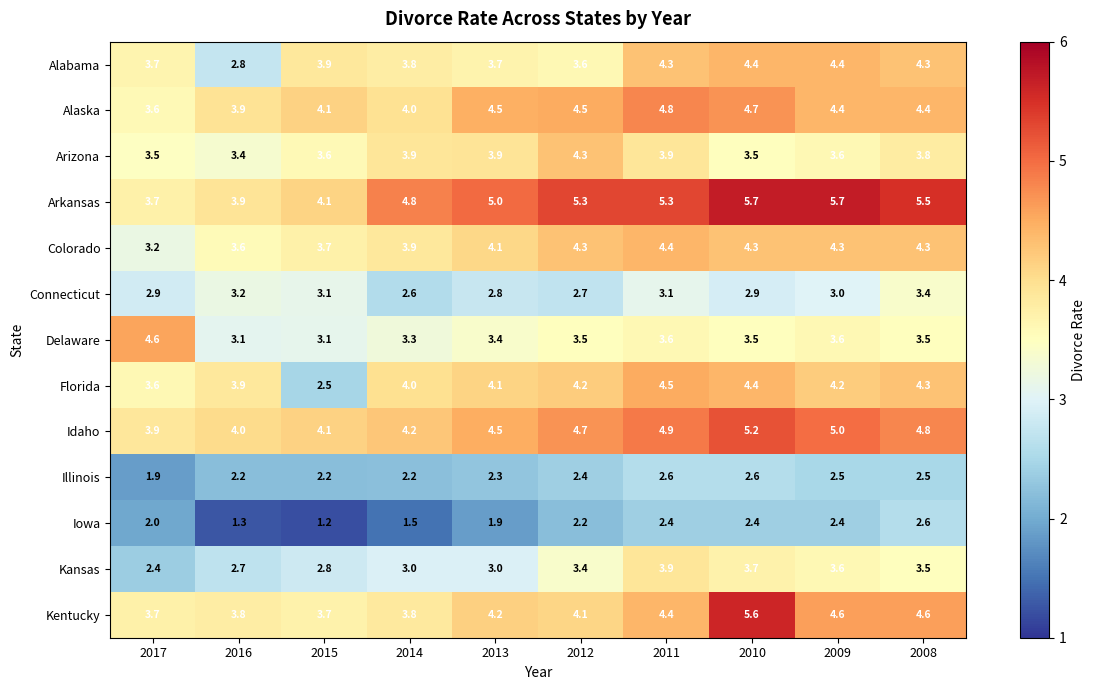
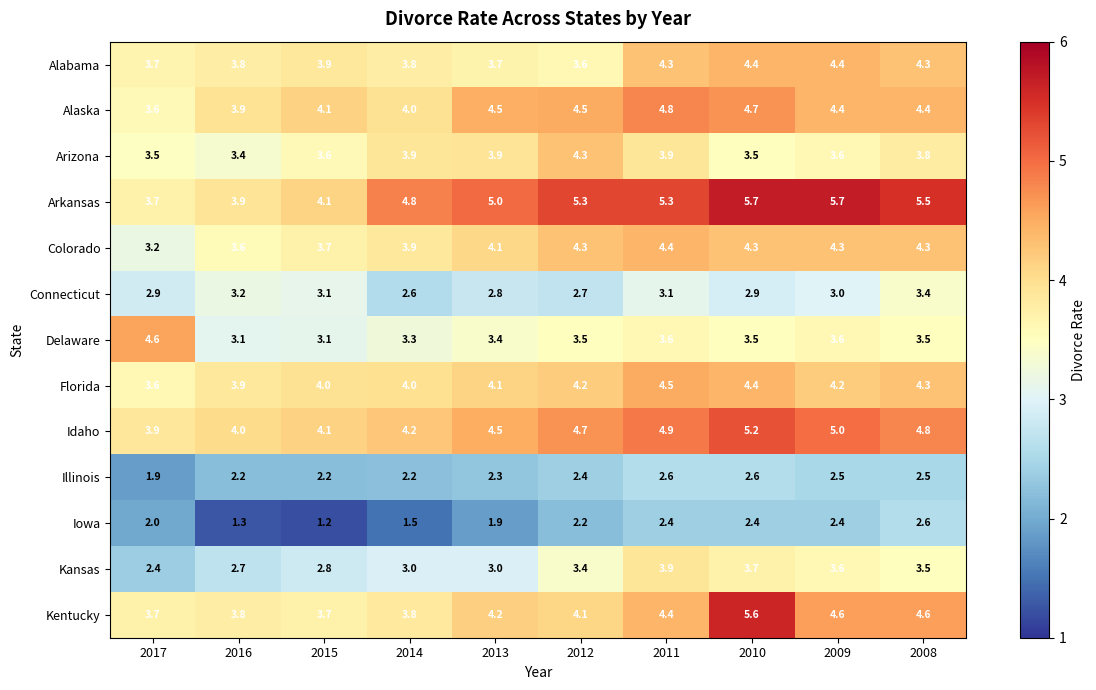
  {
    "Alabama": {
      "2017": 3.7,
-     "2016": 2.8,
+     "2016": 3.8,
      "2015": 3.9,
      "2014": 3.8,
      "2013": 3.7,
      "2012": 3.6,
      "2011": 4.3,
      "2010": 4.4,
      "2009": 4.4,
      "2008": 4.3
    },
    "Alaska": {
      "2017": 3.6,
      "2016": 3.9,
      "2015": 4.1,
      "2014": 4.0,
      "2013": 4.5,
      "2012": 4.5,
      "2011": 4.8,
      "2010": 4.7,
      "2009": 4.4,
      "2008": 4.4
    },
    "Arizona": {
      "2017": 3.5,
      "2016": 3.4,
      "2015": 3.6,
      "2014": 3.9,
      "2013": 3.9,
      "2012": 4.3,
      "2011": 3.9,
      "2010": 3.5,
      "2009": 3.6,
      "2008": 3.8
    },
    "Arkansas": {
      "2017": 3.7,
      "2016": 3.9,
      "2015": 4.1,
      "2014": 4.8,
      "2013": 5.0,
      "2012": 5.3,
      "2011": 5.3,
      "2010": 5.7,
      "2009": 5.7,
      "2008": 5.5
    },
    "Colorado": {
      "2017": 3.2,
      "2016": 3.6,
      "2015": 3.7,
      "2014": 3.9,
      "2013": 4.1,
      "2012": 4.3,
      "2011": 4.4,
      "2010": 4.3,
      "2009": 4.3,
      "2008": 4.3
    },
    "Connecticut": {
      "2017": 2.9,
      "2016": 3.2,
      "2015": 3.1,
      "2014": 2.6,
      "2013": 2.8,
      "2012": 2.7,
      "2011": 3.1,
      "2010": 2.9,
      "2009": 3.0,
      "2008": 3.4
    },
    "Delaware": {
      "2017": 4.6,
      "2016": 3.1,
      "2015": 3.1,
      "2014": 3.3,
      "2013": 3.4,
      "2012": 3.5,
      "2011": 3.6,
      "2010": 3.5,
      "2009": 3.6,
      "2008": 3.5
    },
    "Florida": {
      "2017": 3.6,
      "2016": 3.9,
-     "2015": 2.5,
+     "2015": 4.0,
      "2014": 4.0,
      "2013": 4.1,
      "2012": 4.2,
      "2011": 4.5,
      "2010": 4.4,
      "2009": 4.2,
      "2008": 4.3
    },
    "Idaho": {
      "2017": 3.9,
      "2016": 4.0,
      "2015": 4.1,
      "2014": 4.2,
      "2013": 4.5,
      "2012": 4.7,
      "2011": 4.9,
      "2010": 5.2,
      "2009": 5.0,
      "2008": 4.8
    },
    "Illinois": {
      "2017": 1.9,
      "2016": 2.2,
      "2015": 2.2,
      "2014": 2.2,
      "2013": 2.3,
      "2012": 2.4,
      "2011": 2.6,
      "2010": 2.6,
      "2009": 2.5,
      "2008": 2.5
    },
    "Iowa": {
      "2017": 2.0,
      "2016": 1.3,
      "2015": 1.2,
      "2014": 1.5,
      "2013": 1.9,
      "2012": 2.2,
      "2011": 2.4,
      "2010": 2.4,
      "2009": 2.4,
      "2008": 2.6
    },
    "Kansas": {
      "2017": 2.4,
      "2016": 2.7,
      "2015": 2.8,
      "2014": 3.0,
      "2013": 3.0,
      "2012": 3.4,
      "2011": 3.9,
      "2010": 3.7,
      "2009": 3.6,
      "2008": 3.5
    },
    "Kentucky": {
      "2017": 3.7,
      "2016": 3.8,
      "2015": 3.7,
      "2014": 3.8,
      "2013": 4.2,
      "2012": 4.1,
      "2011": 4.4,
      "2010": 5.6,
      "2009": 4.6,
      "2008": 4.6
    }
  }
